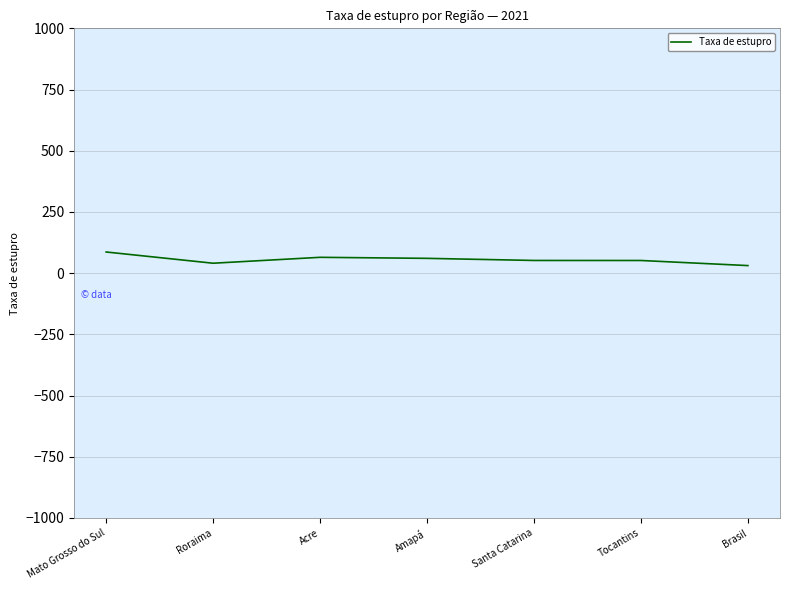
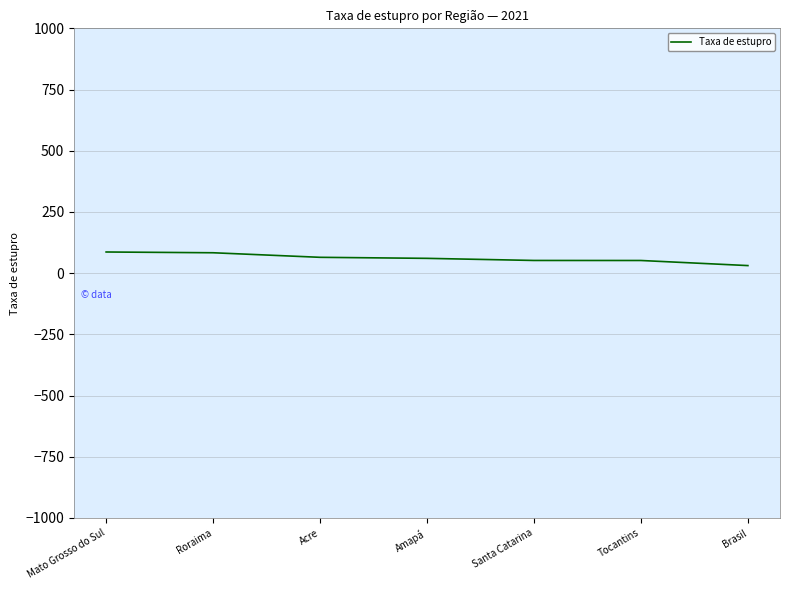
  {
    "Mato Grosso do Sul": 90,
-   "Roraima": 40,
+   "Roraima": 80,
    "Acre": 60,
    "Amapá": 60,
    "Santa Catarina": 50,
    "Tocantins": 50,
    "Brasil": 30
  }
